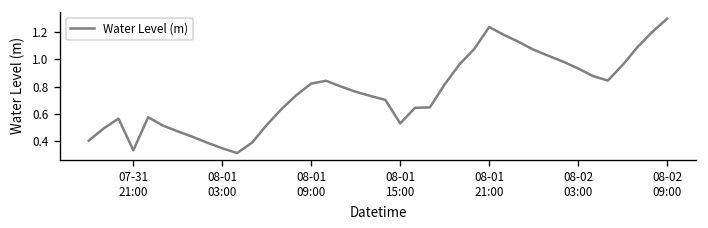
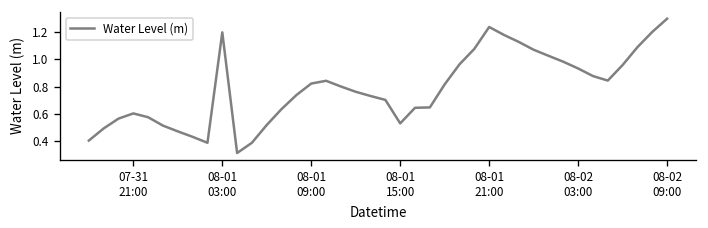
  {
-   "07-31 21:00": 0.33,
-   "08-01 03:00": 0.35,
+   "07-31 21:00": 0.60,
+   "08-01 03:00": 1.20,
    "08-01 09:00": 0.82,
    "08-01 15:00": 0.53,
    "08-01 21:00": 1.23,
    "08-02 03:00": 0.93,
    "08-02 09:00": 1.30
  }
